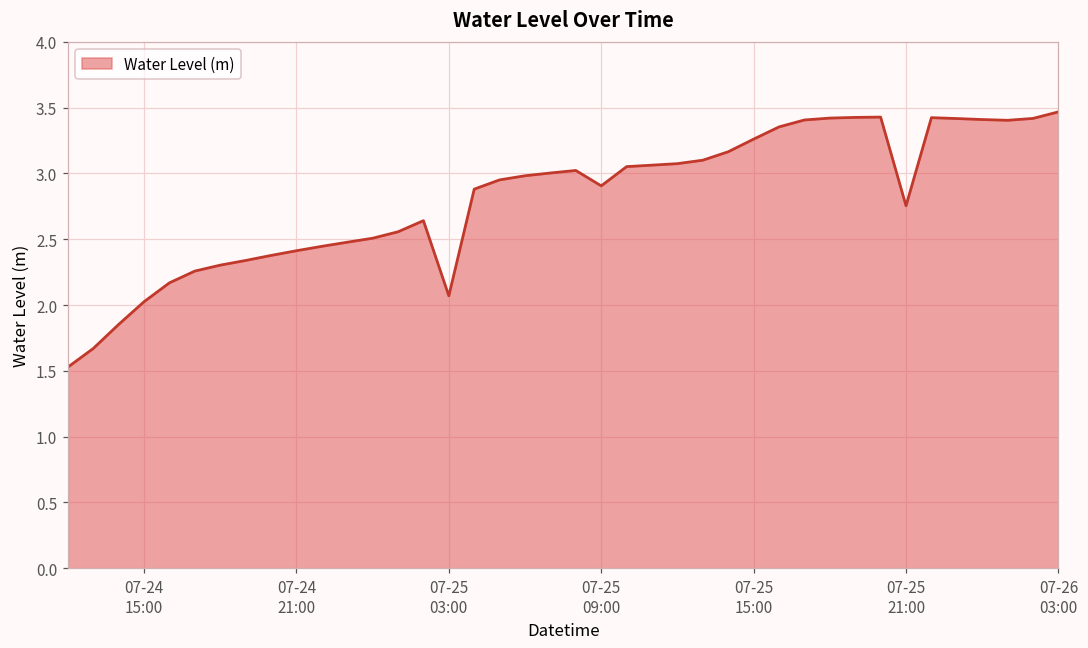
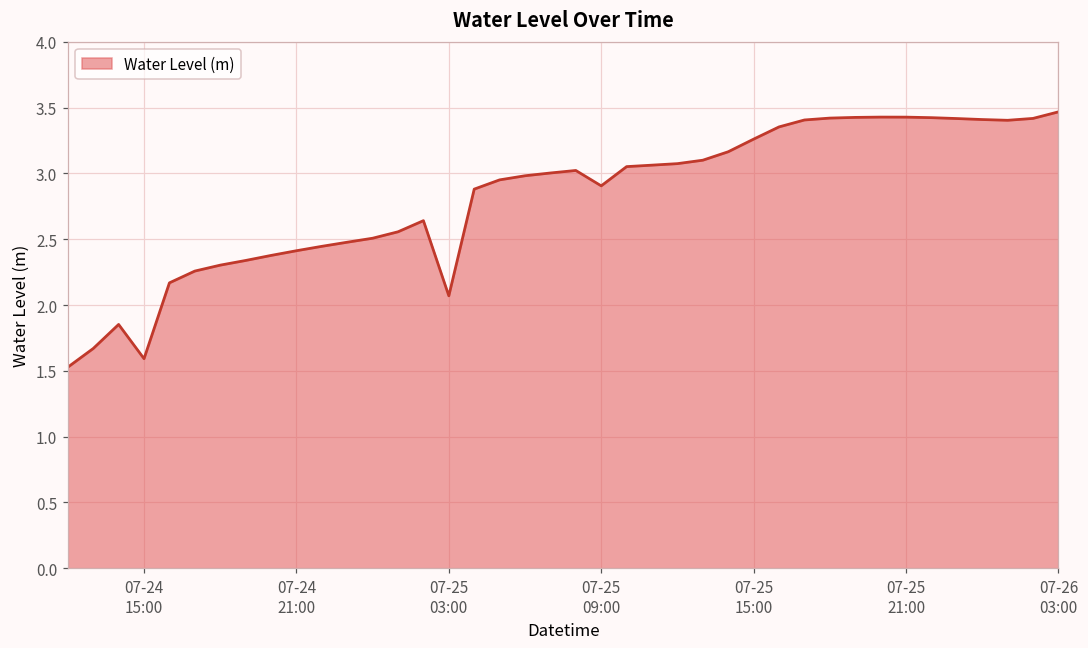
  {
-   "07-24 15:00": 2.03,
+   "07-24 15:00": 1.59,
    "07-24 21:00": 2.41,
    "07-25 03:00": 2.07,
    "07-25 09:00": 2.91,
    "07-25 15:00": 3.26,
-   "07-25 21:00": 2.75,
+   "07-25 21:00": 3.43,
    "07-26 03:00": 3.47
  }
